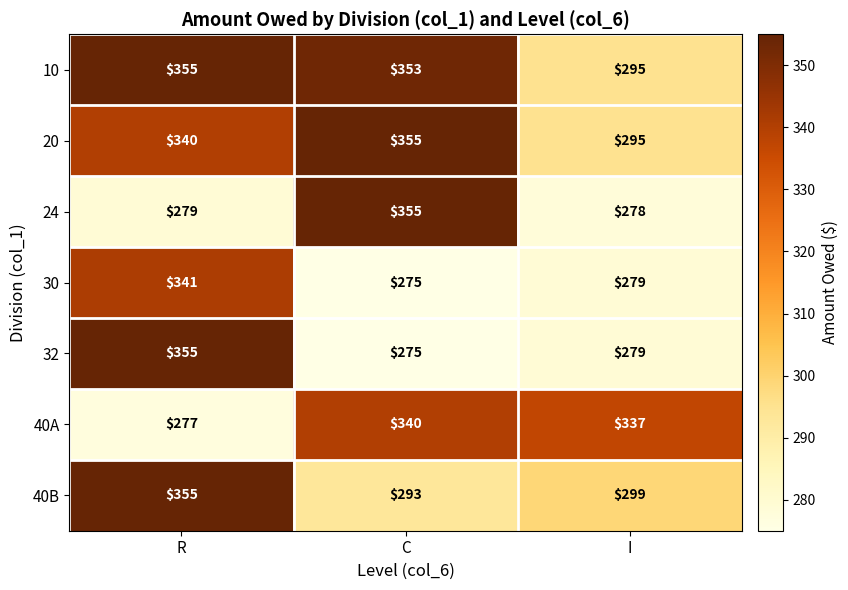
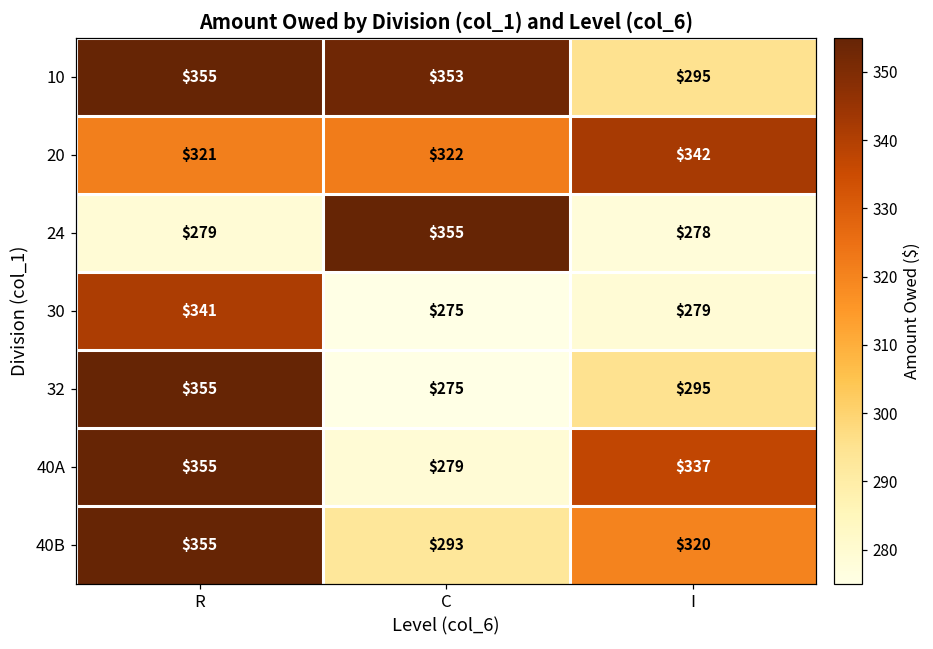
  {
    "10": {
      "R": "$355",
      "C": "$353",
      "I": "$295"
    },
    "20": {
-     "R": "$340",
-     "C": "$355",
-     "I": "$295"
+     "R": "$321",
+     "C": "$322",
+     "I": "$342"
    },
    "24": {
      "R": "$279",
      "C": "$355",
      "I": "$278"
    },
    "30": {
      "R": "$341",
      "C": "$275",
      "I": "$279"
    },
    "32": {
      "R": "$355",
      "C": "$275",
-     "I": "$279"
+     "I": "$295"
    },
    "40A": {
-     "R": "$277",
-     "C": "$340",
+     "R": "$355",
+     "C": "$279",
      "I": "$337"
    },
    "40B": {
      "R": "$355",
      "C": "$293",
-     "I": "$299"
+     "I": "$320"
    }
  }
